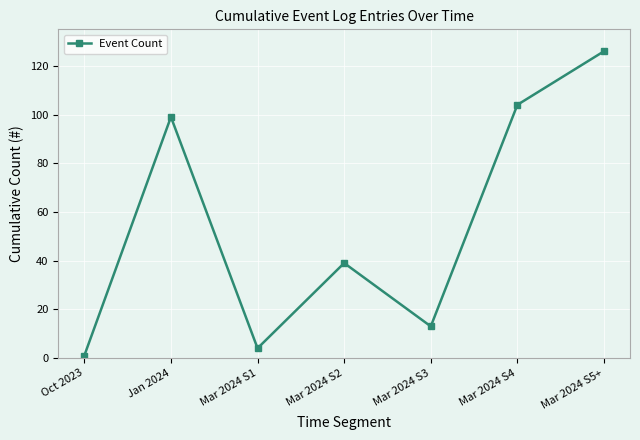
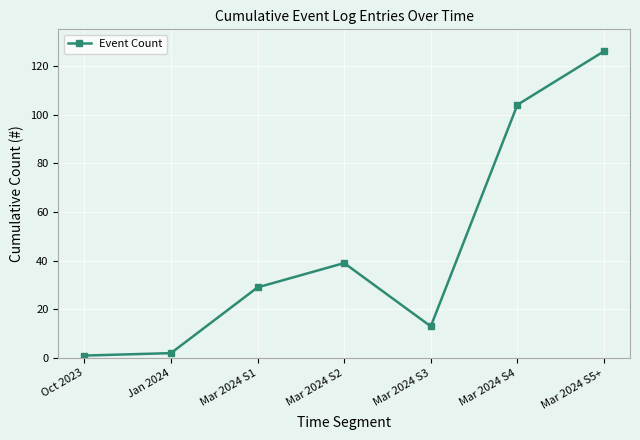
  {
    "Oct 2023": 1,
-   "Jan 2024": 99,
-   "Mar 2024 S1": 4,
+   "Jan 2024": 2,
+   "Mar 2024 S1": 29,
    "Mar 2024 S2": 39,
    "Mar 2024 S3": 13,
    "Mar 2024 S4": 104,
    "Mar 2024 S5+": 126
  }
